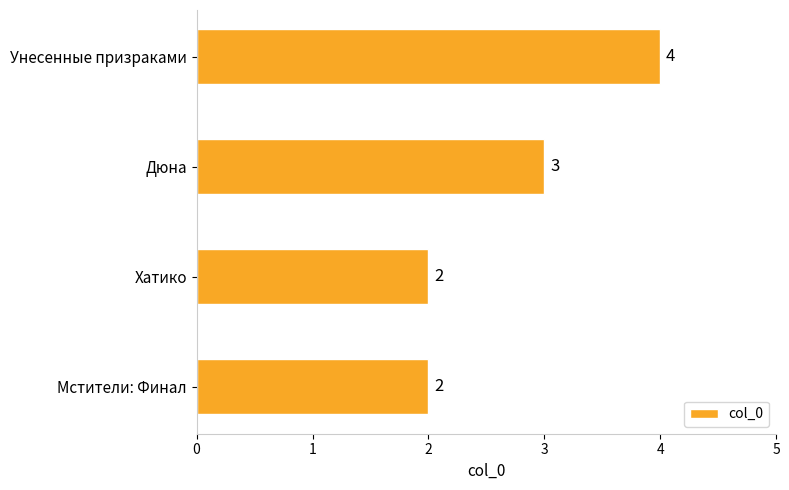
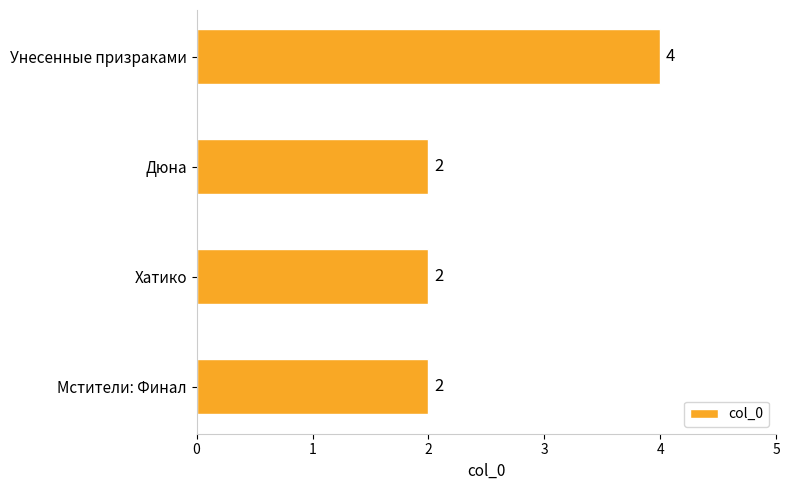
  {
    "Унесенные призраками": 4,
-   "Дюна": 3,
+   "Дюна": 2,
    "Хатико": 2,
    "Мстители: Финал": 2
  }
